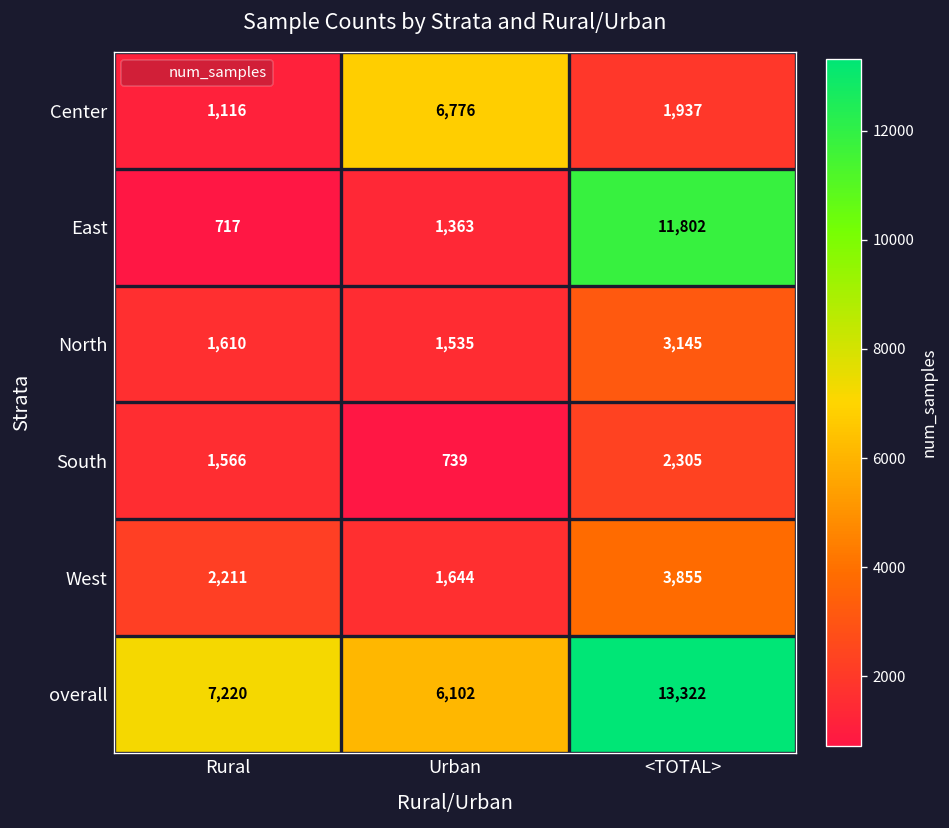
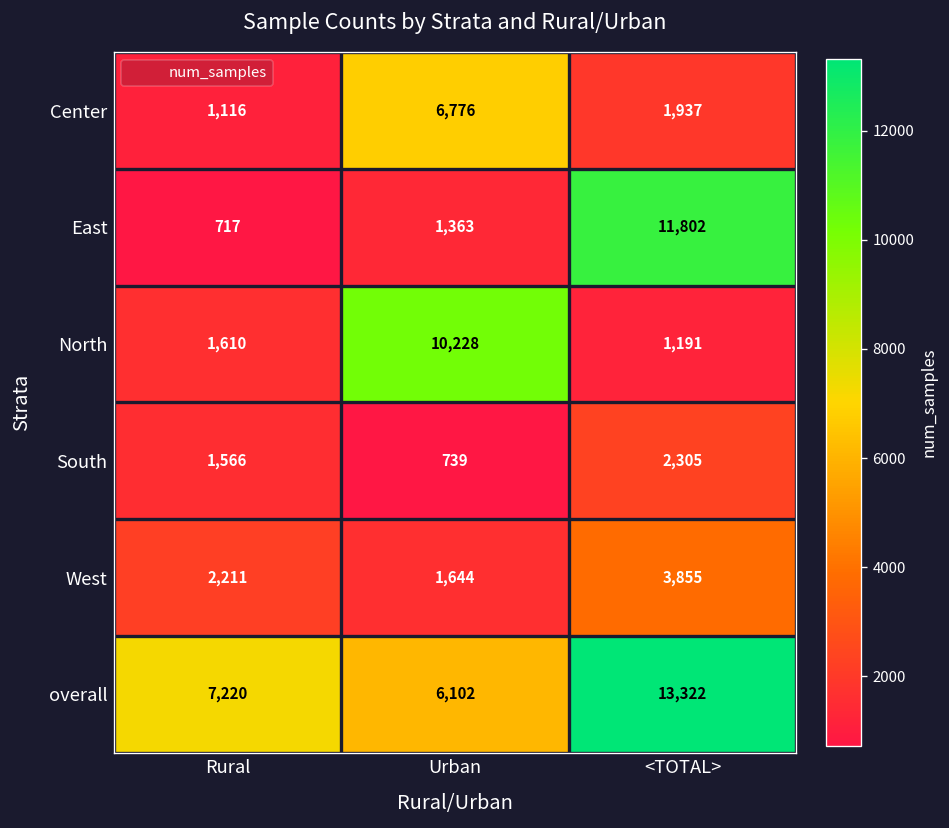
  {
    "Center": {
      "Rural": "1,116",
      "Urban": "6,776",
      "<TOTAL>": "1,937"
    },
    "East": {
      "Rural": "717",
      "Urban": "1,363",
      "<TOTAL>": "11,802"
    },
    "North": {
      "Rural": "1,610",
-     "Urban": "1,535",
-     "<TOTAL>": "3,145"
+     "Urban": "10,228",
+     "<TOTAL>": "1,191"
    },
    "South": {
      "Rural": "1,566",
      "Urban": "739",
      "<TOTAL>": "2,305"
    },
    "West": {
      "Rural": "2,211",
      "Urban": "1,644",
      "<TOTAL>": "3,855"
    },
    "overall": {
      "Rural": "7,220",
      "Urban": "6,102",
      "<TOTAL>": "13,322"
    }
  }
